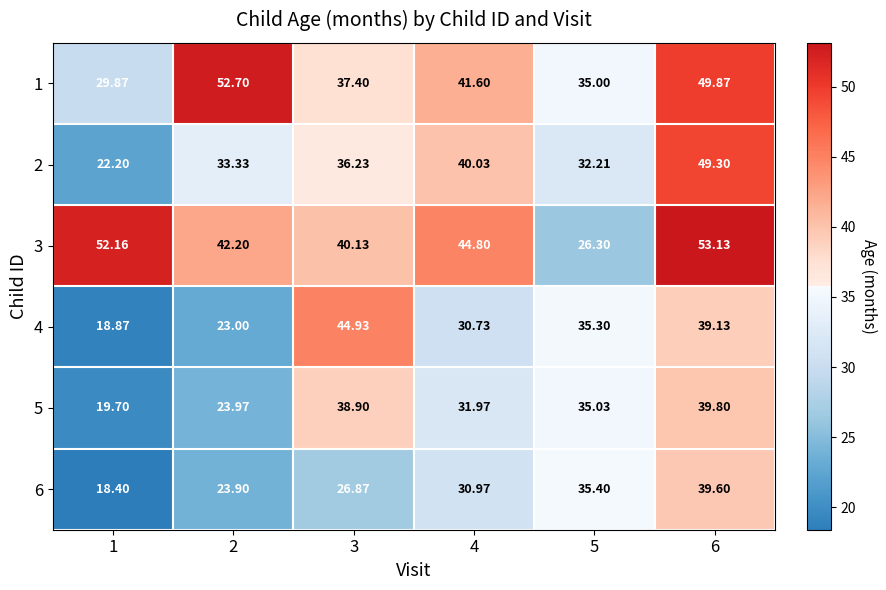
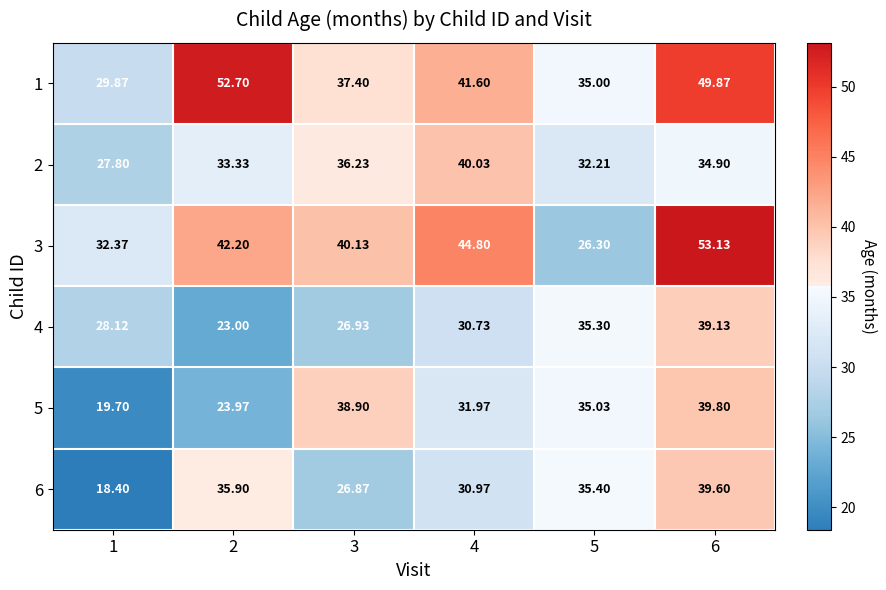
  {
    "1": {
      "1": 29.87,
      "2": 52.70,
      "3": 37.40,
      "4": 41.60,
      "5": 35.00,
      "6": 49.87
    },
    "2": {
-     "1": 22.20,
+     "1": 27.80,
      "2": 33.33,
      "3": 36.23,
      "4": 40.03,
      "5": 32.21,
-     "6": 49.30
+     "6": 34.90
    },
    "3": {
-     "1": 52.16,
+     "1": 32.37,
      "2": 42.20,
      "3": 40.13,
      "4": 44.80,
      "5": 26.30,
      "6": 53.13
    },
    "4": {
-     "1": 18.87,
+     "1": 28.12,
      "2": 23.00,
-     "3": 44.93,
+     "3": 26.93,
      "4": 30.73,
      "5": 35.30,
      "6": 39.13
    },
    "5": {
      "1": 19.70,
      "2": 23.97,
      "3": 38.90,
      "4": 31.97,
      "5": 35.03,
      "6": 39.80
    },
    "6": {
      "1": 18.40,
-     "2": 23.90,
+     "2": 35.90,
      "3": 26.87,
      "4": 30.97,
      "5": 35.40,
      "6": 39.60
    }
  }
